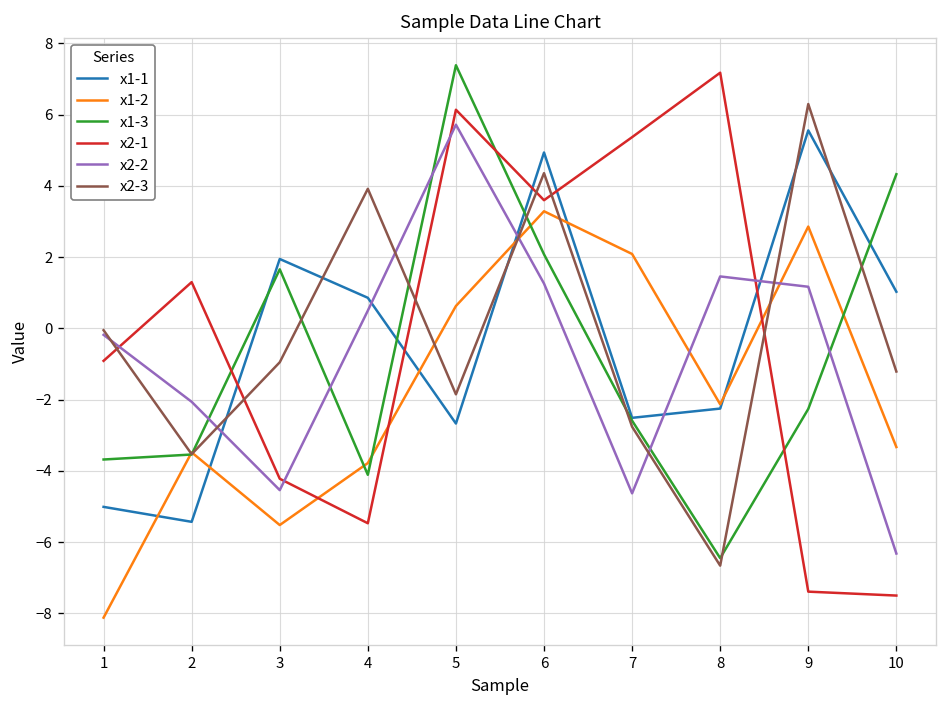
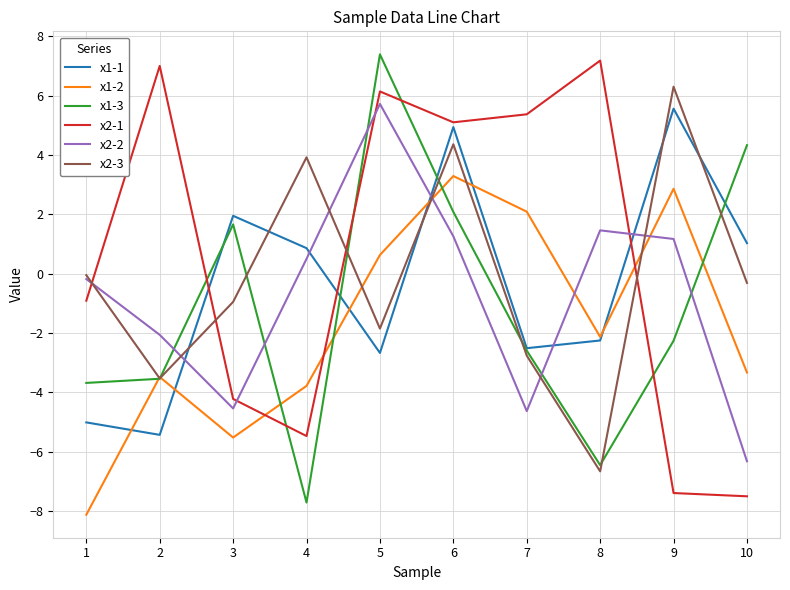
  {
    "x1-1": {
      "1": -5.0,
      "2": -5.4,
      "3": 2.0,
      "4": 0.9,
      "5": -2.7,
      "6": 4.9,
      "8": -2.3,
      "9": 5.6,
      "10": 1.0
    },
    "x1-2": {
      "1": -8.1,
      "3": -5.5,
      "4": -3.8,
      "5": 0.6,
      "6": 3.3,
      "7": 2.1,
      "8": -2.1,
      "9": 2.9,
      "10": -3.3
    },
    "x1-3": {
      "1": -3.7,
      "3": 1.7,
-     "4": -4.1,
+     "4": -7.7,
      "5": 7.4,
      "6": 2.1,
      "8": -6.5,
      "9": -2.3,
      "10": 4.3
    },
    "x2-1": {
      "1": -0.9,
-     "2": 1.3,
+     "2": 7.0,
      "3": -4.2,
      "4": -5.5,
      "5": 6.1,
-     "6": 3.6,
+     "6": 5.1,
      "7": 5.4,
      "8": 7.2,
      "9": -7.4,
      "10": -7.5
    },
    "x2-2": {
      "1": -0.2,
      "2": -2.1,
      "3": -4.5,
      "4": 0.5,
      "5": 5.7,
      "6": 1.3,
      "7": -4.6,
      "8": 1.5,
      "9": 1.2,
      "10": -6.3
    },
    "x2-3": {
      "1": -0.1,
      "3": -1.0,
      "4": 3.9,
      "5": -1.9,
      "6": 4.4,
      "7": -2.8,
      "8": -6.7,
      "9": 6.3,
-     "10": -1.2
+     "10": -0.3
    }
  }
